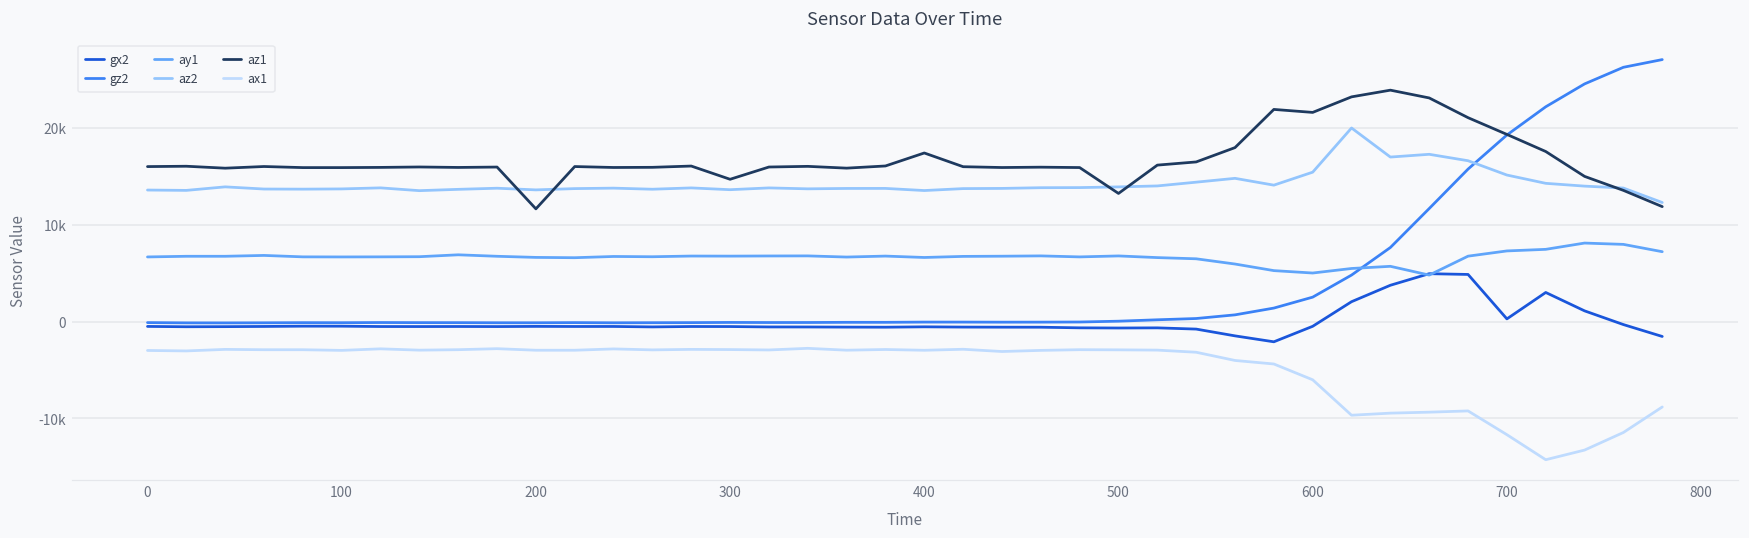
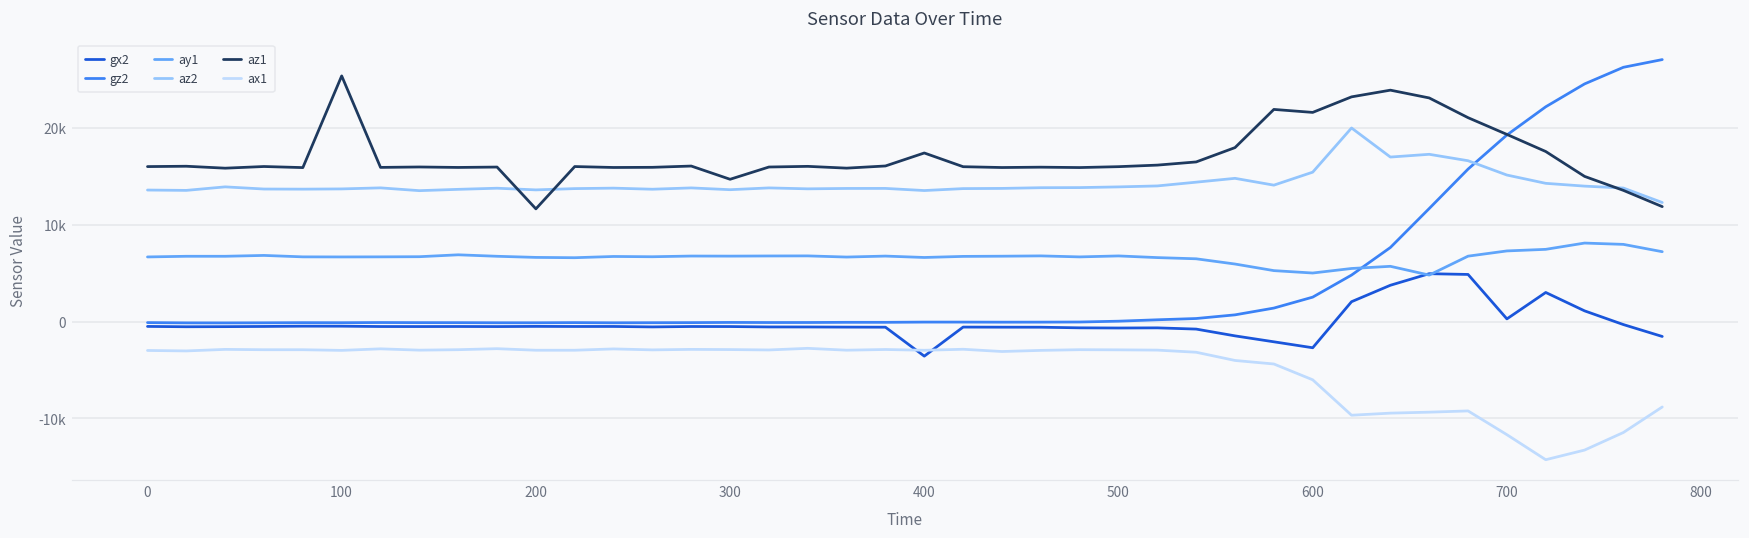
  {
    "gx2": {
      "0": -1000,
      "100": 0,
      "200": -1000,
      "300": -1000,
-     "400": -1000,
+     "400": -4000,
      "500": -1000,
-     "600": 0,
+     "600": -3000,
      "700": 0
    },
    "az1": {
      "0": 16000,
-     "100": 16000,
+     "100": 25000,
      "200": 12000,
      "300": 15000,
      "400": 17000,
-     "500": 13000,
+     "500": 16000,
      "600": 22000
    }
  }
